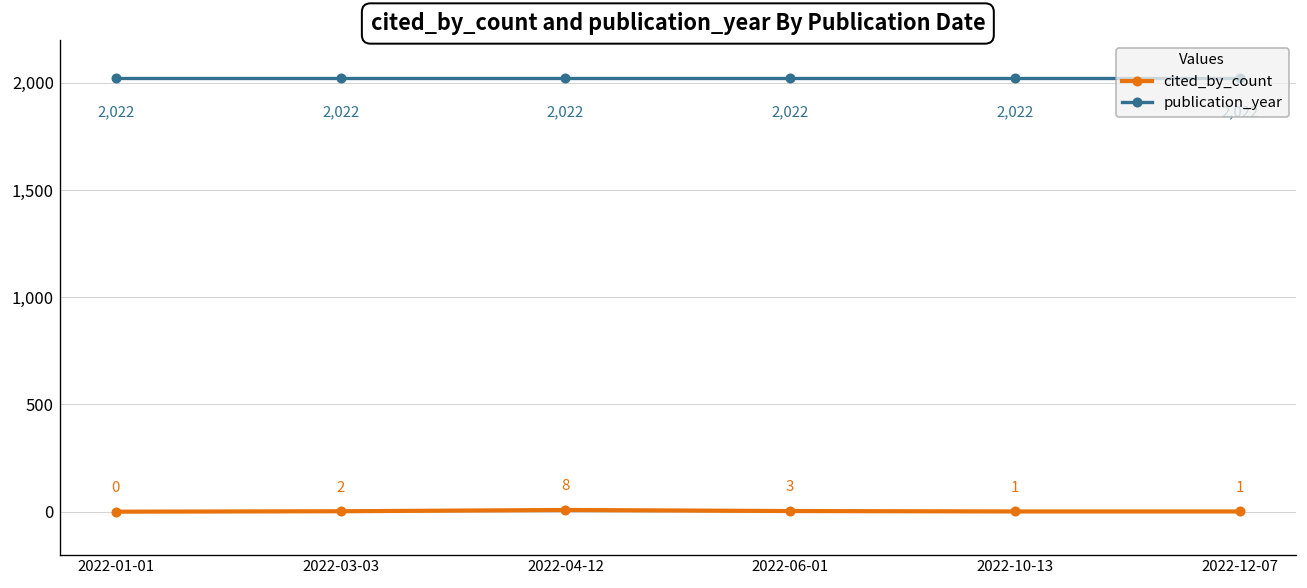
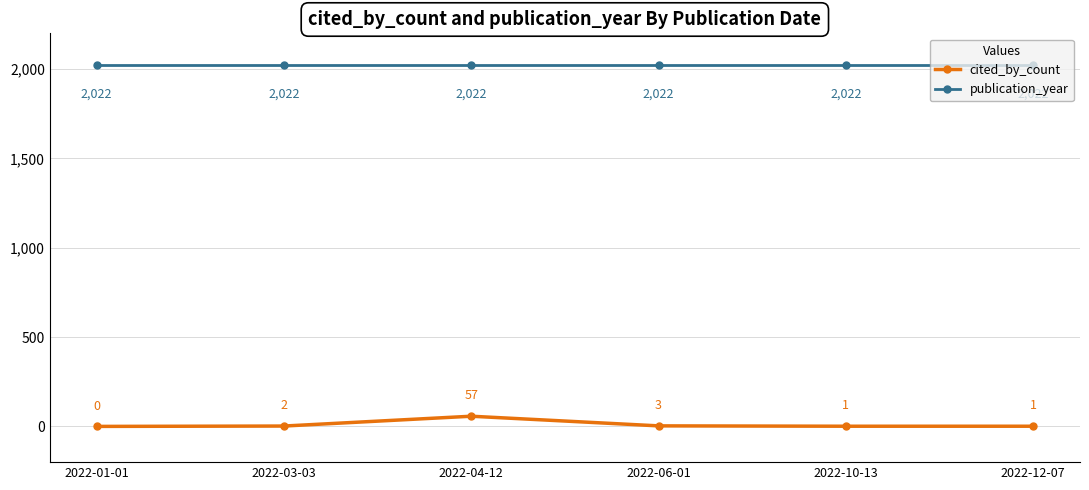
  {
    "cited_by_count": {
      "2022-01-01": "0",
      "2022-03-03": "2",
-     "2022-04-12": "8",
+     "2022-04-12": "57",
      "2022-06-01": "3",
      "2022-10-13": "1",
      "2022-12-07": "1"
    },
    "publication_year": {
      "2022-01-01": "2,022",
      "2022-03-03": "2,022",
      "2022-04-12": "2,022",
      "2022-06-01": "2,022",
      "2022-10-13": "2,022"
    }
  }
